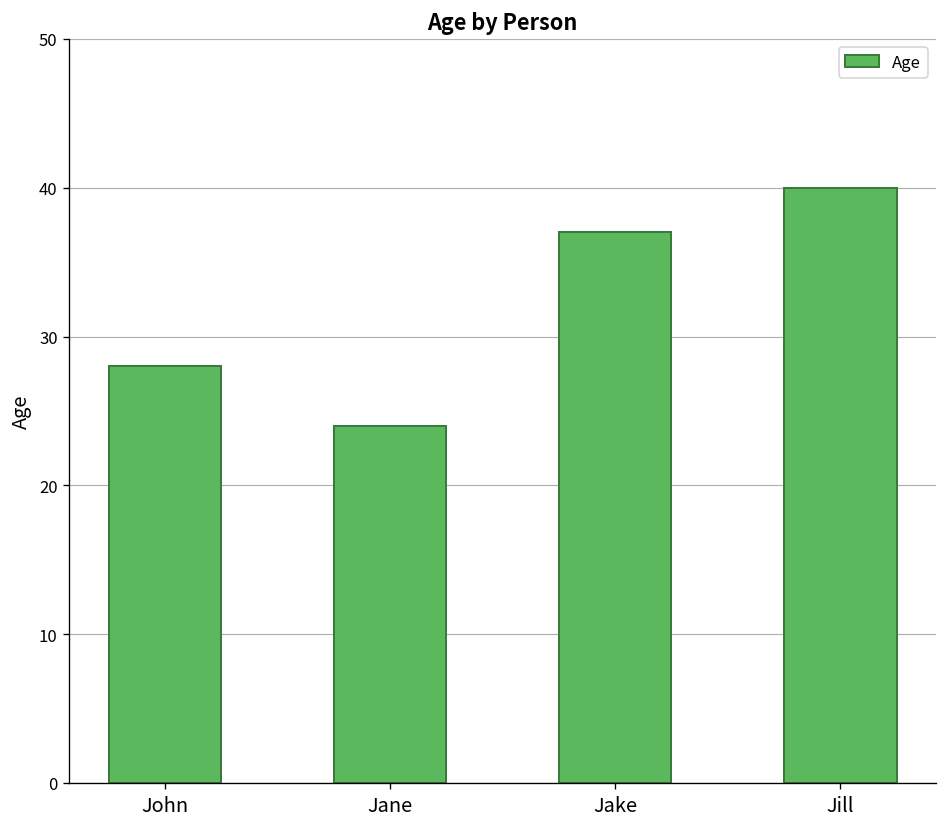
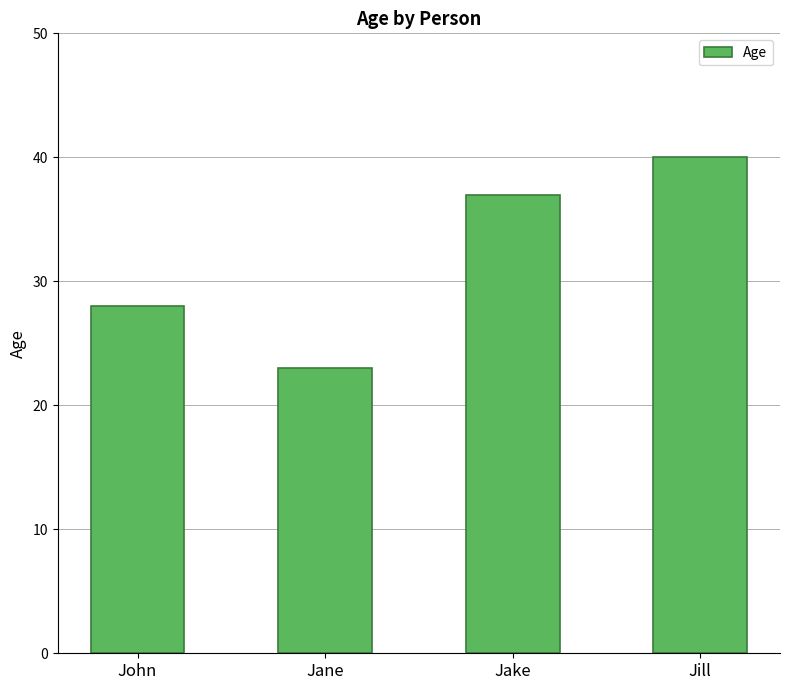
  {
    "John": 28,
-   "Jane": 24,
+   "Jane": 23,
    "Jake": 37,
    "Jill": 40
  }
